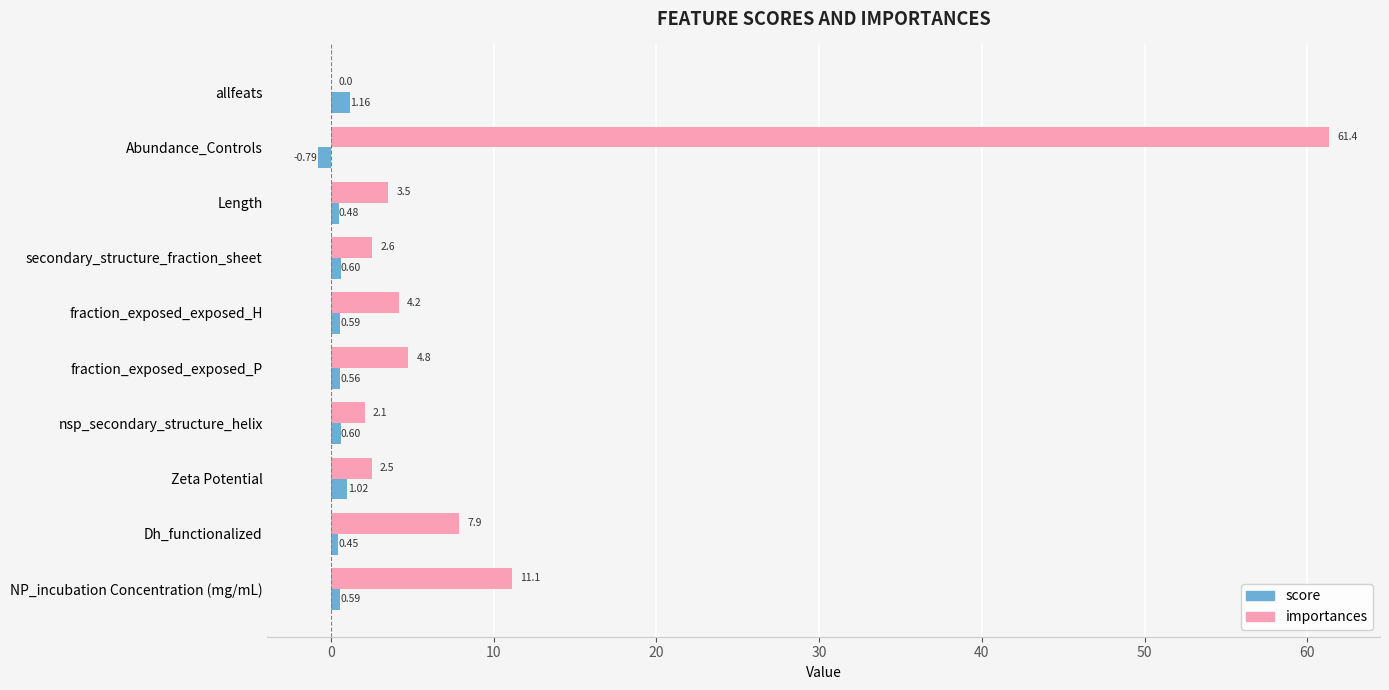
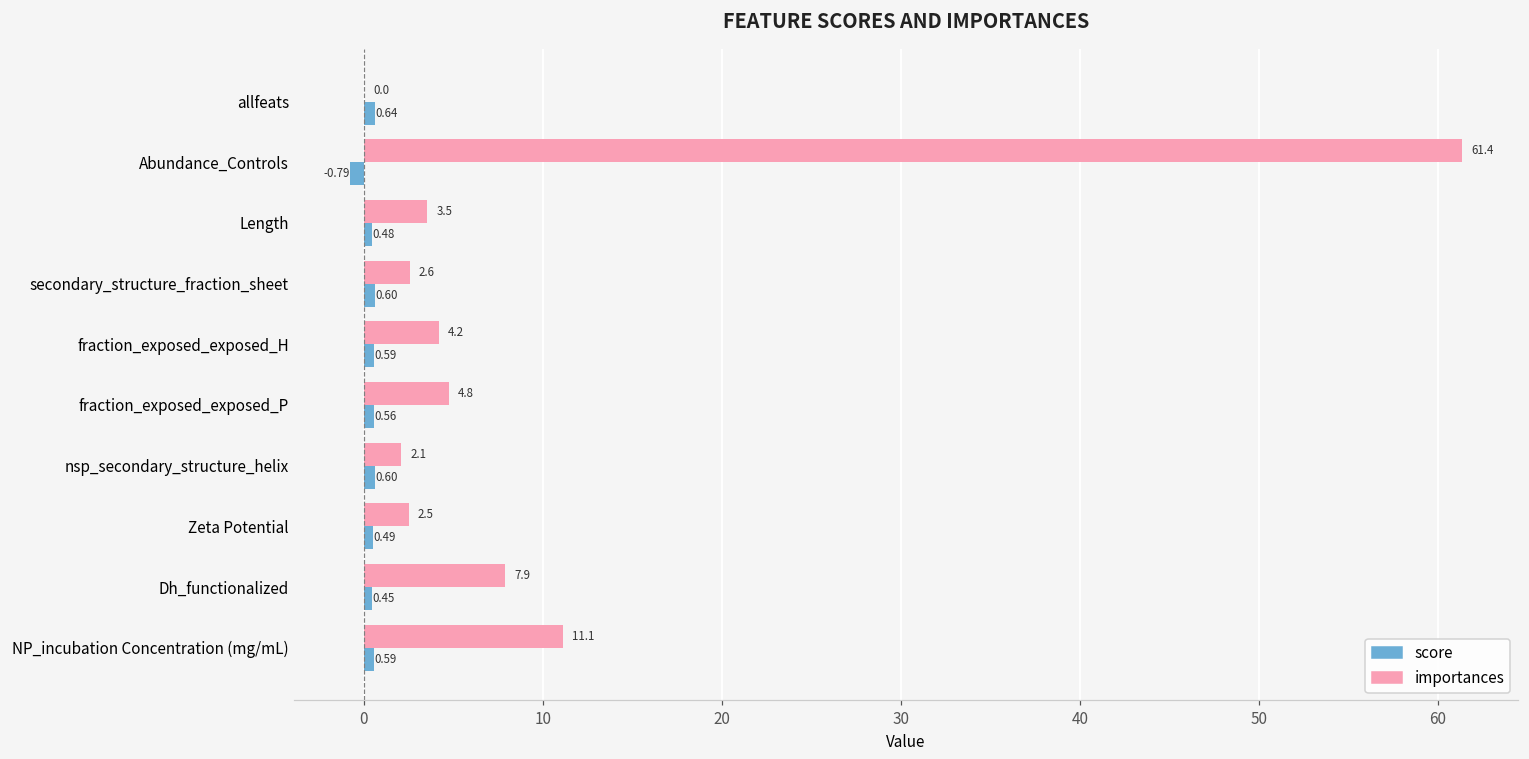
  {
    "score": {
-     "allfeats": 1.16,
+     "allfeats": 0.64,
      "Abundance_Controls": -0.79,
      "Length": 0.48,
      "secondary_structure_fraction_sheet": 0.60,
      "fraction_exposed_exposed_H": 0.59,
      "fraction_exposed_exposed_P": 0.56,
      "nsp_secondary_structure_helix": 0.60,
-     "Zeta Potential": 1.02,
+     "Zeta Potential": 0.49,
      "Dh_functionalized": 0.45,
      "NP_incubation Concentration (mg/mL)": 0.59
    },
    "importances": {
      "allfeats": 0.0,
      "Abundance_Controls": 61.4,
      "Length": 3.5,
      "secondary_structure_fraction_sheet": 2.6,
      "fraction_exposed_exposed_H": 4.2,
      "fraction_exposed_exposed_P": 4.8,
      "nsp_secondary_structure_helix": 2.1,
      "Zeta Potential": 2.5,
      "Dh_functionalized": 7.9,
      "NP_incubation Concentration (mg/mL)": 11.1
    }
  }
